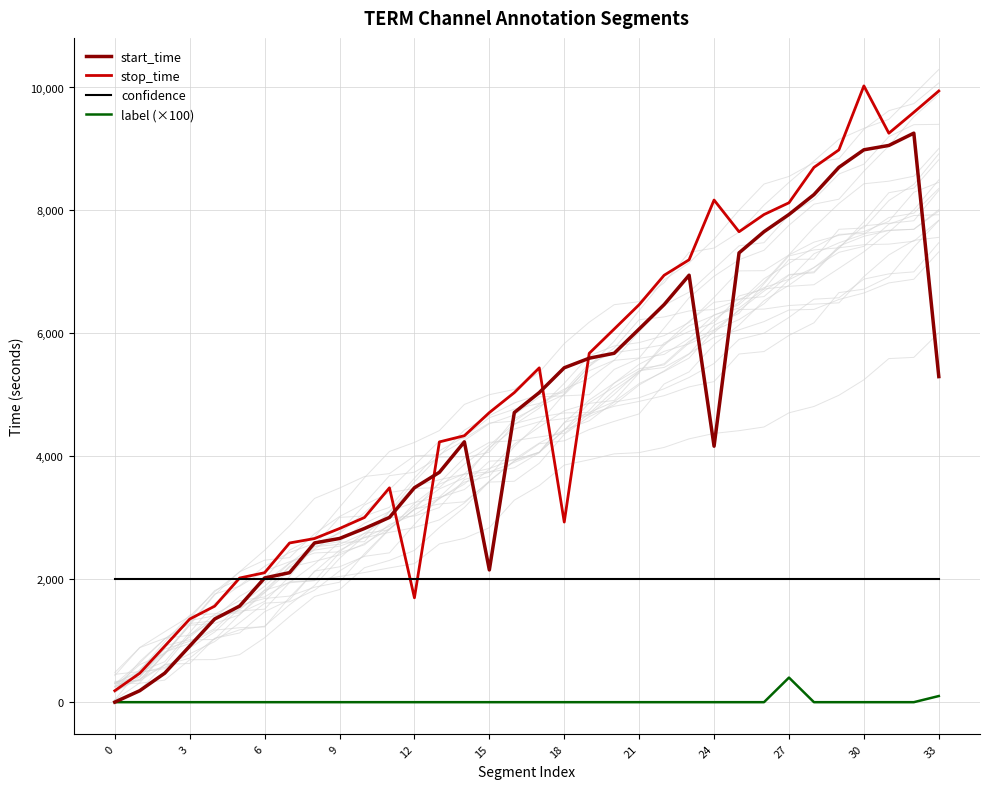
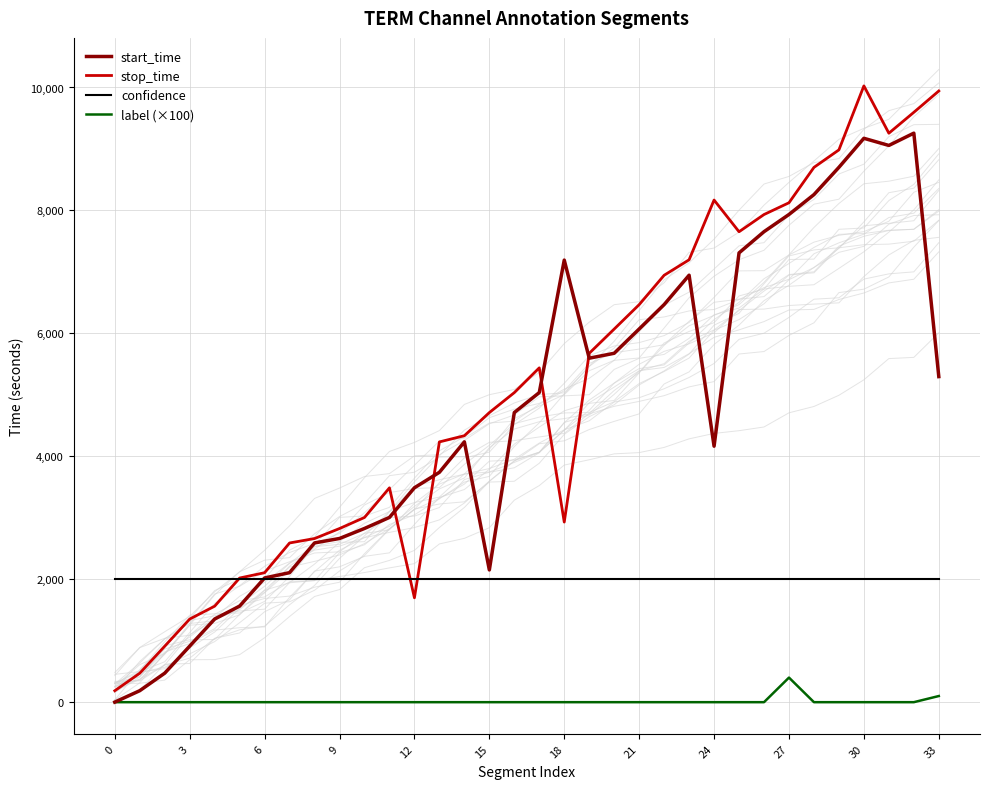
  {
    "start_time": {
      "9": "2,700",
      "15": "2,200",
-     "18": "5,400",
+     "18": "7,200",
      "21": "6,100",
      "24": "4,200",
-     "30": "9,000",
+     "30": "9,200",
      "33": "5,300"
    },
    "stop_time": {
      "9": "2,800",
      "12": "1,700",
      "15": "4,700",
      "18": "2,900",
      "21": "6,500",
      "24": "8,200",
      "27": "8,100",
      "30": "10,000",
      "33": "9,900"
    },
    "confidence": {
      "0": "2,000",
      "3": "2,000",
      "9": "2,000",
      "12": "2,000",
      "15": "2,000",
      "18": "2,000",
      "21": "2,000",
      "24": "2,000",
      "27": "2,000",
      "30": "2,000",
      "33": "2,000"
    },
    "label (×100)": {
      "3": "0",
      "6": "0",
      "9": "0",
      "12": "0",
      "15": "0",
      "18": "0",
      "21": "0",
      "24": "0",
      "27": "400",
      "30": "0",
      "33": "100"
    }
  }
